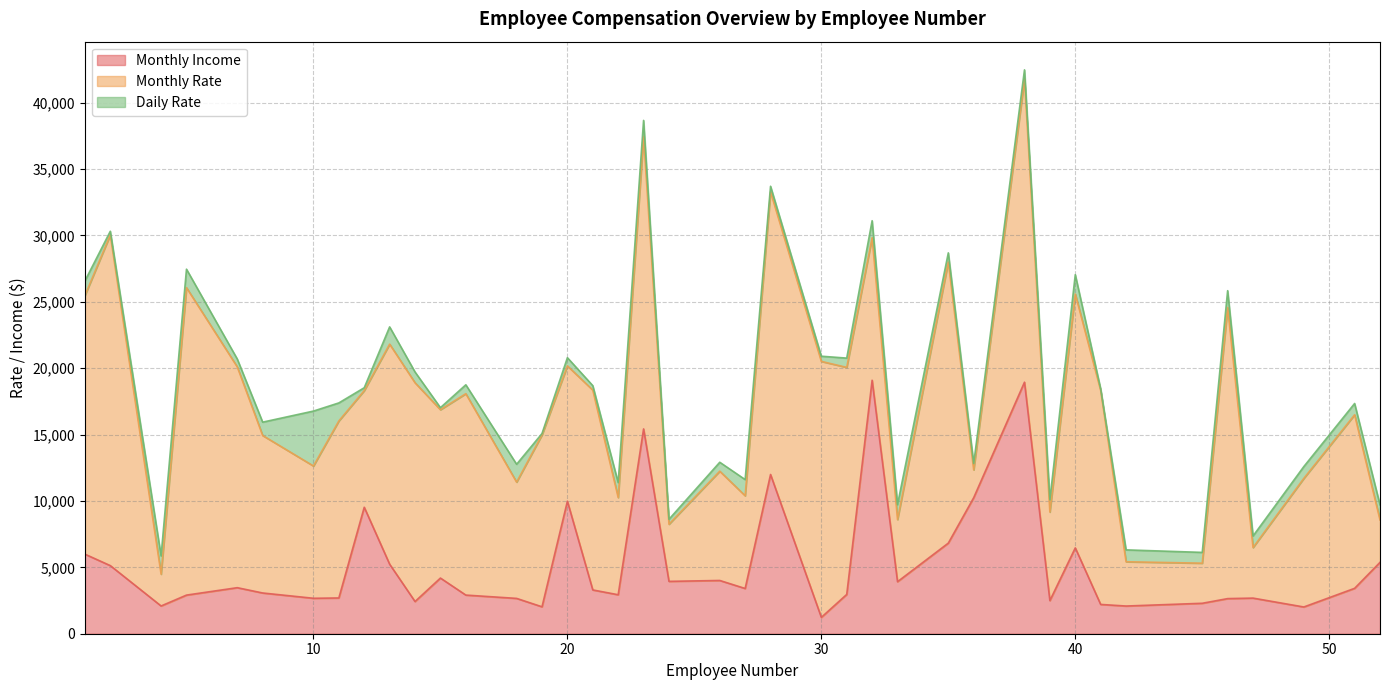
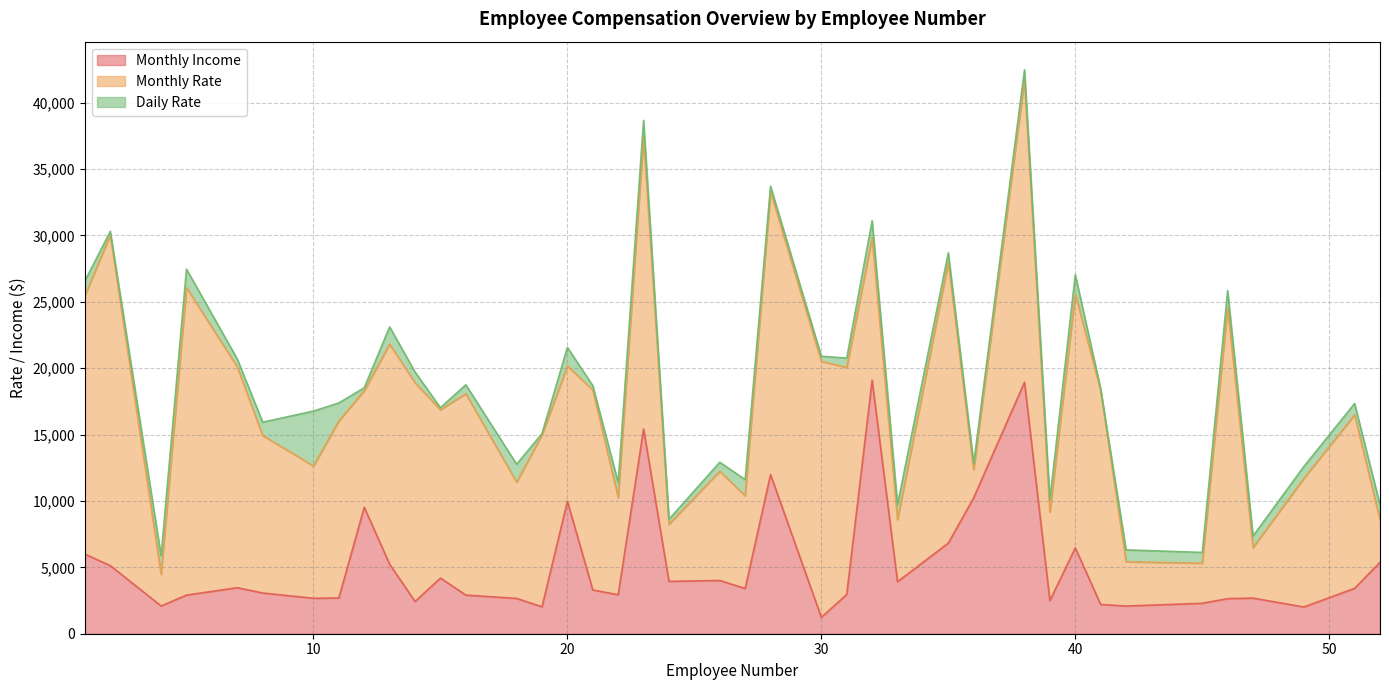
  {
    "Daily Rate": {
      "10": "4,100",
-     "20": "600",
+     "20": "1,400",
      "30": "400",
      "40": "1,500"
    }
  }
